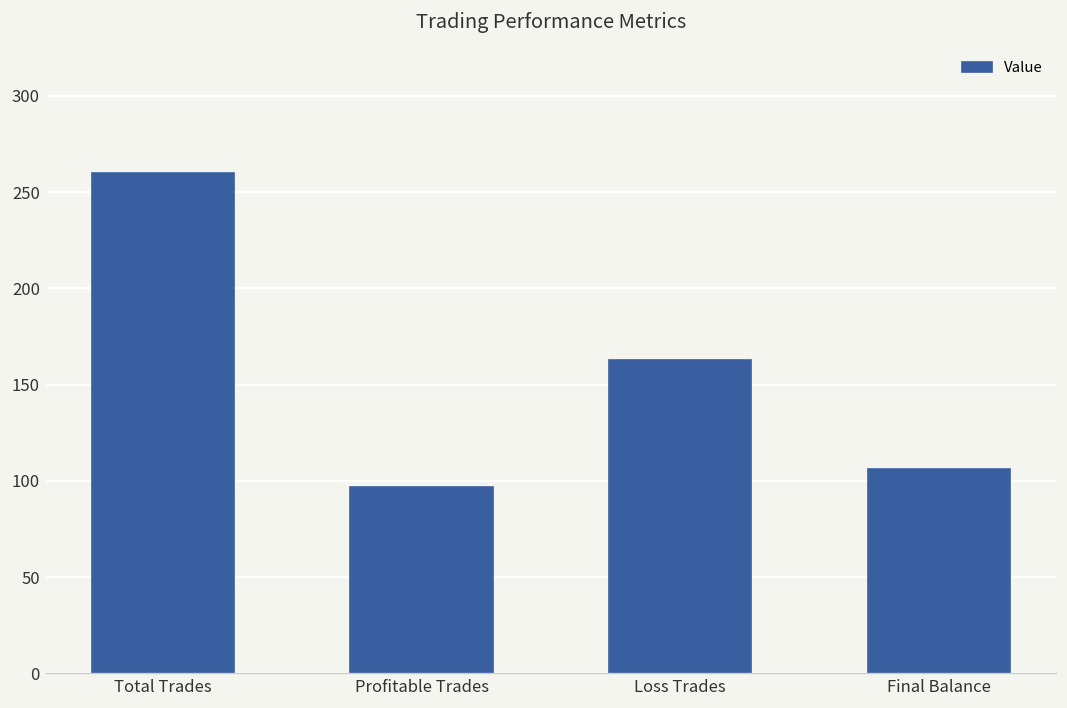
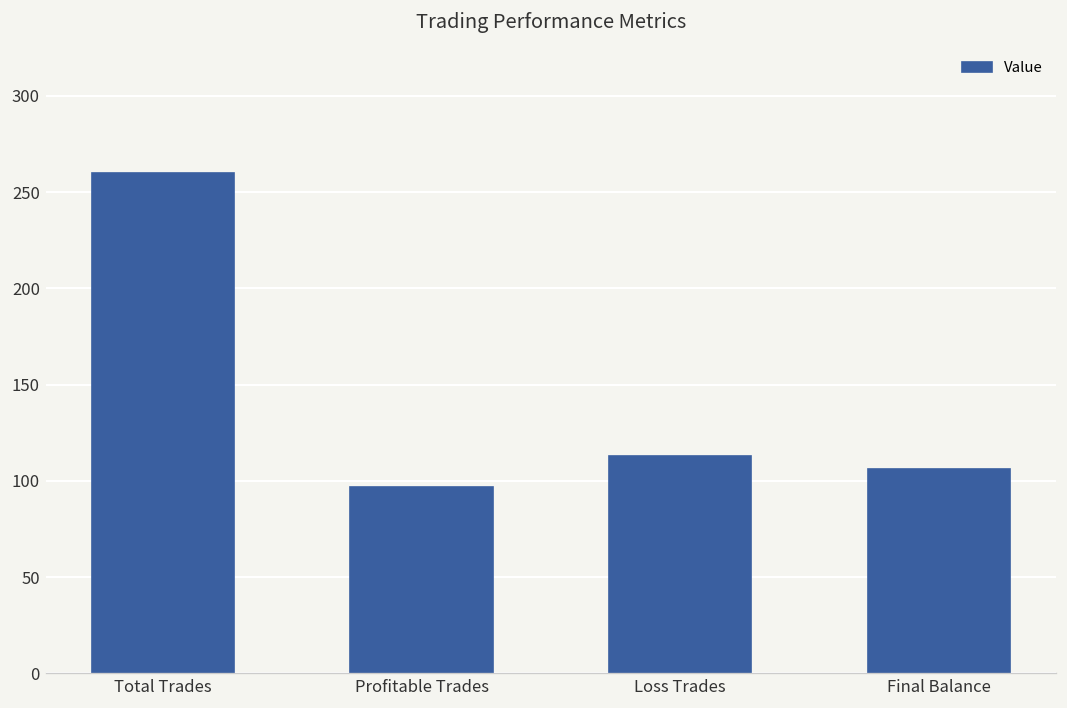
  {
    "Total Trades": 260,
    "Profitable Trades": 97,
-   "Loss Trades": 163,
+   "Loss Trades": 113,
    "Final Balance": 106
  }
